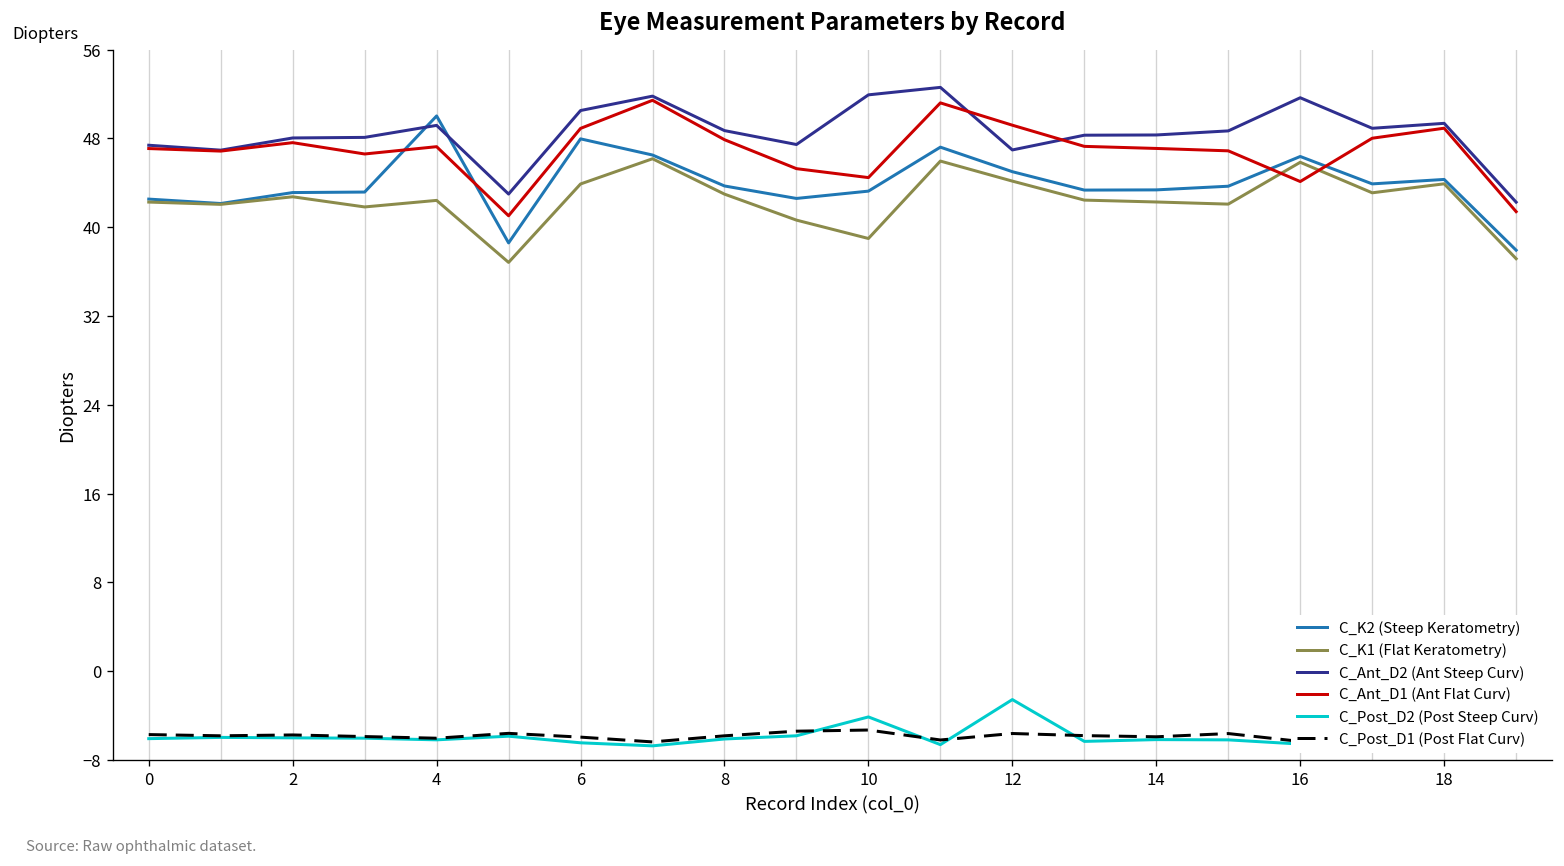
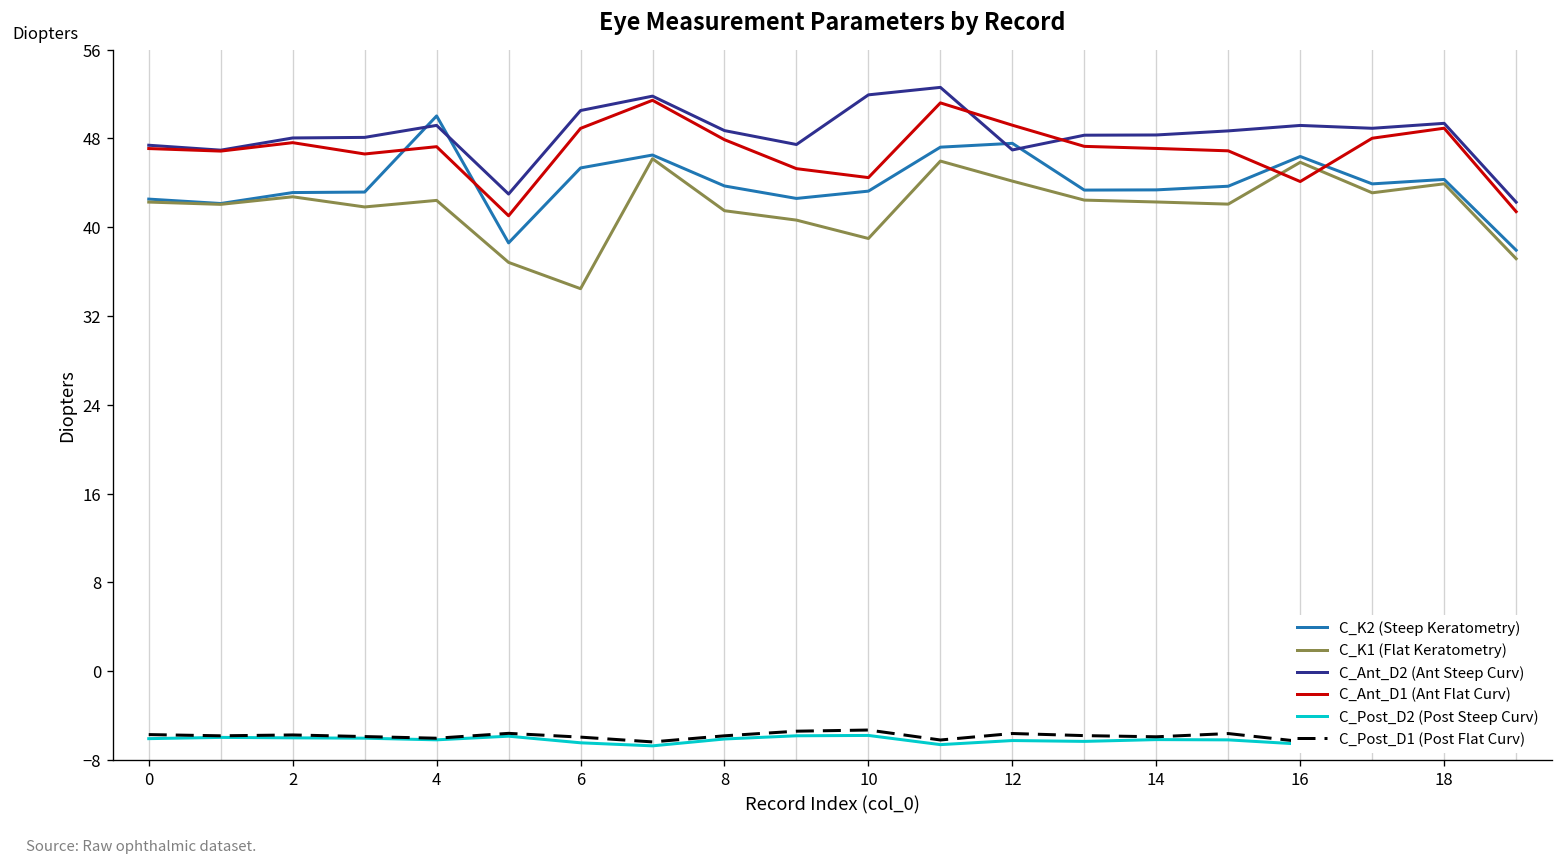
  {
    "C_K2 (Steep Keratometry)": {
      "2": 43,
      "4": 50,
-     "6": 48,
+     "6": 45,
      "8": 44,
      "10": 43,
-     "12": 45,
+     "12": 48,
      "14": 43,
      "16": 46,
      "18": 44
    },
    "C_K1 (Flat Keratometry)": {
      "2": 43,
      "4": 42,
-     "6": 44,
-     "8": 43,
+     "6": 34,
+     "8": 41,
      "10": 39,
      "12": 44,
      "14": 42,
      "16": 46,
      "18": 44
    },
    "C_Ant_D2 (Ant Steep Curv)": {
      "0": 47,
      "2": 48,
      "4": 49,
      "6": 51,
      "8": 49,
      "10": 52,
      "12": 47,
      "14": 48,
-     "16": 52,
+     "16": 49,
      "18": 49
    },
    "C_Ant_D1 (Ant Flat Curv)": {
      "0": 47,
      "2": 48,
      "4": 47,
      "6": 49,
      "8": 48,
      "10": 44,
      "12": 49,
      "14": 47,
      "16": 44,
      "18": 49
    },
    "C_Post_D2 (Post Steep Curv)": {
      "0": -6,
      "6": -6,
      "8": -6,
-     "10": -4,
-     "12": -3
+     "10": -6,
+     "12": -6
    },
    "C_Post_D1 (Post Flat Curv)": {
      "0": -6,
      "6": -6,
      "8": -6,
      "10": -5,
      "12": -6
    }
  }
